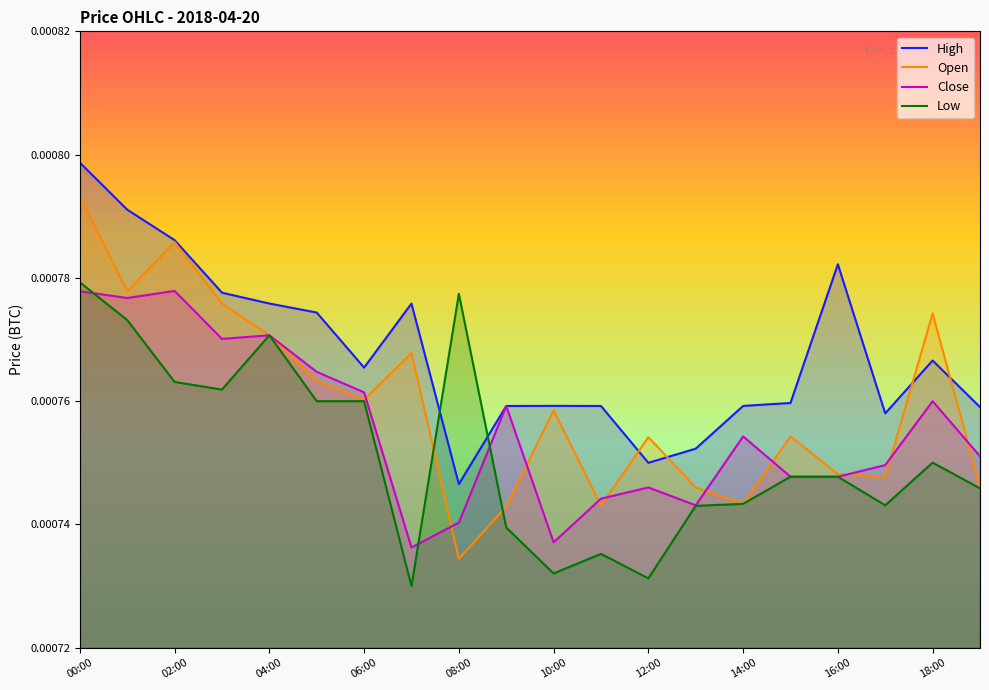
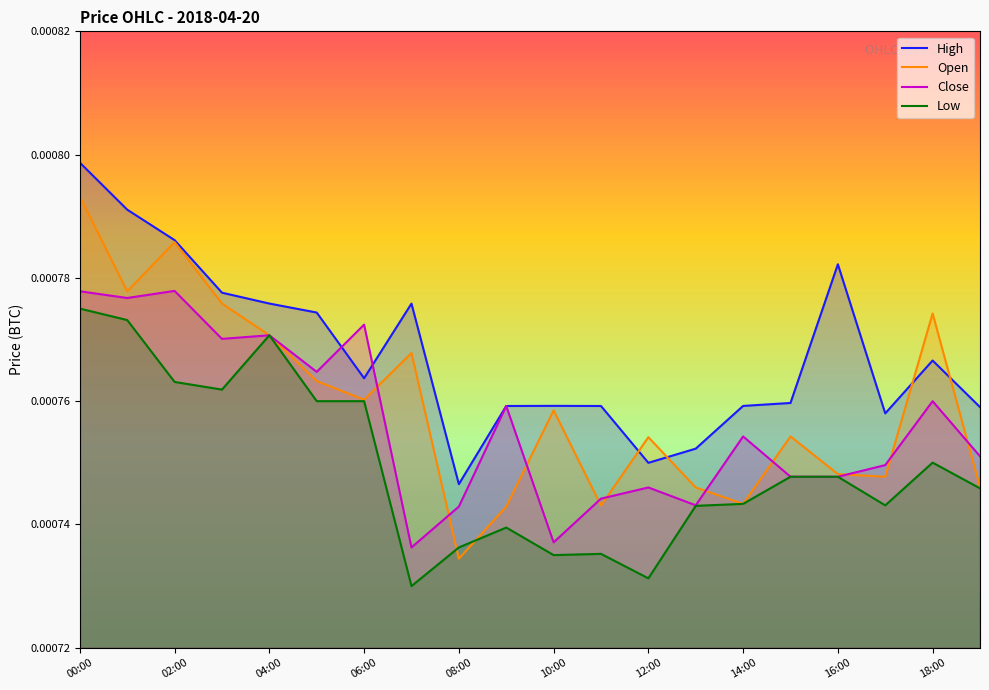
  {
    "High": {
      "00:00": 0.000799,
      "04:00": 0.000776,
-     "06:00": 0.000765,
+     "06:00": 0.000764,
      "08:00": 0.000747,
      "10:00": 0.000759,
      "12:00": 0.000750,
      "14:00": 0.000759,
      "16:00": 0.000782,
      "18:00": 0.000767
    },
    "Open": {
      "00:00": 0.000793,
      "08:00": 0.000734,
      "10:00": 0.000759,
      "12:00": 0.000754,
      "16:00": 0.000748,
      "18:00": 0.000774
    },
    "Close": {
      "00:00": 0.000778,
      "02:00": 0.000778,
-     "06:00": 0.000761,
-     "08:00": 0.000740,
+     "06:00": 0.000772,
+     "08:00": 0.000743,
      "10:00": 0.000737,
      "12:00": 0.000746,
      "14:00": 0.000754,
      "18:00": 0.000760
    },
    "Low": {
-     "00:00": 0.000779,
+     "00:00": 0.000775,
      "02:00": 0.000763,
-     "08:00": 0.000777,
-     "10:00": 0.000732,
+     "08:00": 0.000736,
+     "10:00": 0.000735,
      "12:00": 0.000731,
      "18:00": 0.000750
    }
  }
